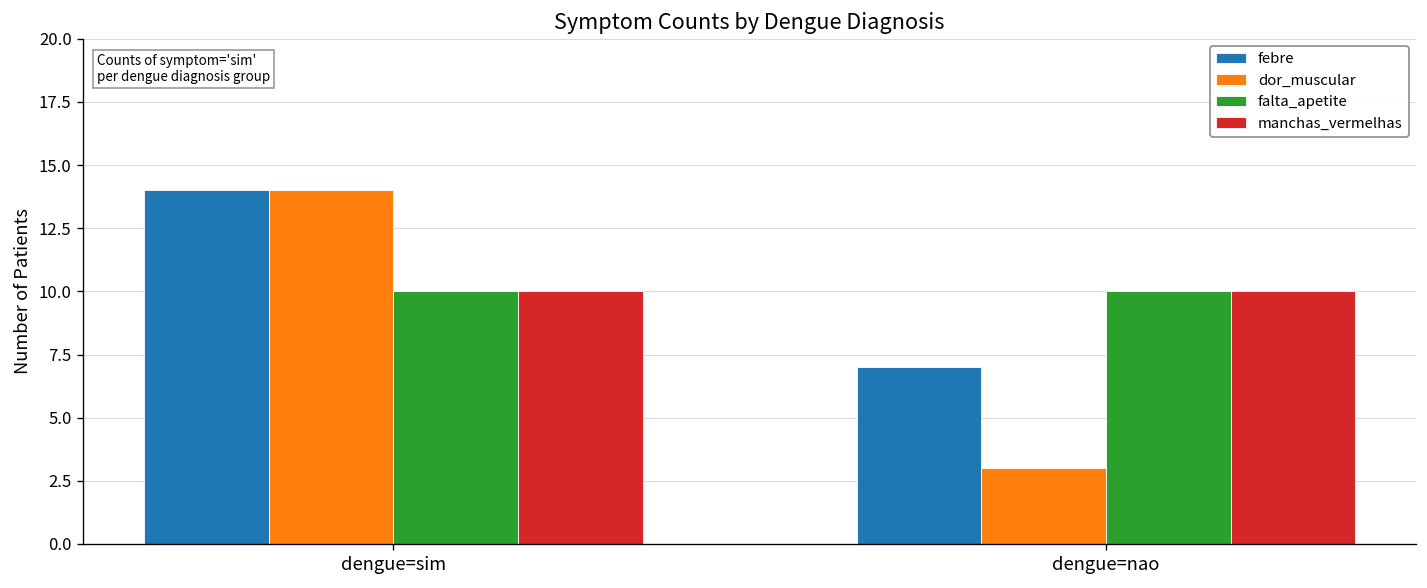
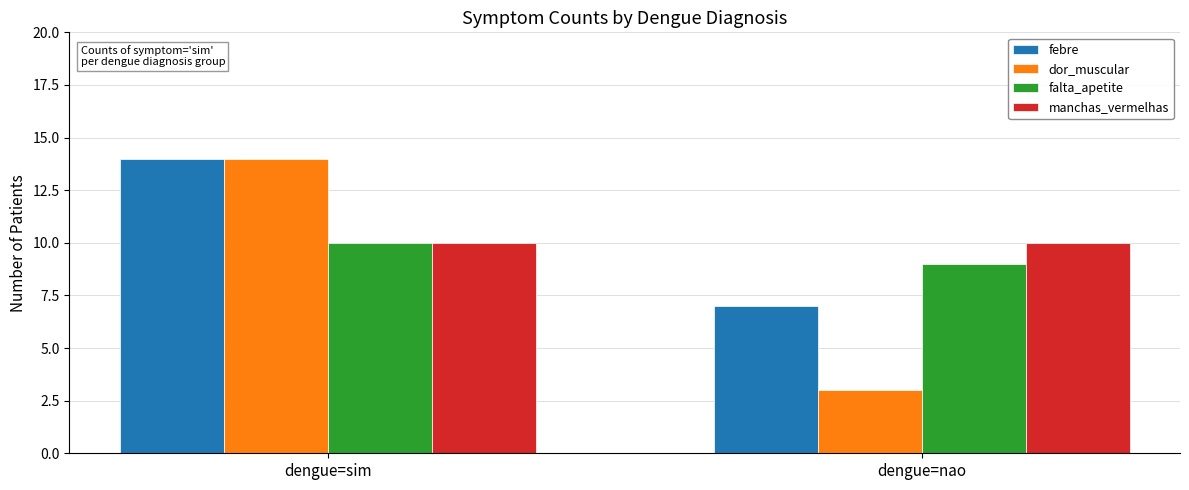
  {
    "febre": {
      "dengue=sim": 14,
      "dengue=nao": 7
    },
    "dor_muscular": {
      "dengue=sim": 14,
      "dengue=nao": 3
    },
    "falta_apetite": {
      "dengue=sim": 10,
-     "dengue=nao": 10
+     "dengue=nao": 9
    },
    "manchas_vermelhas": {
      "dengue=sim": 10,
      "dengue=nao": 10
    }
  }
